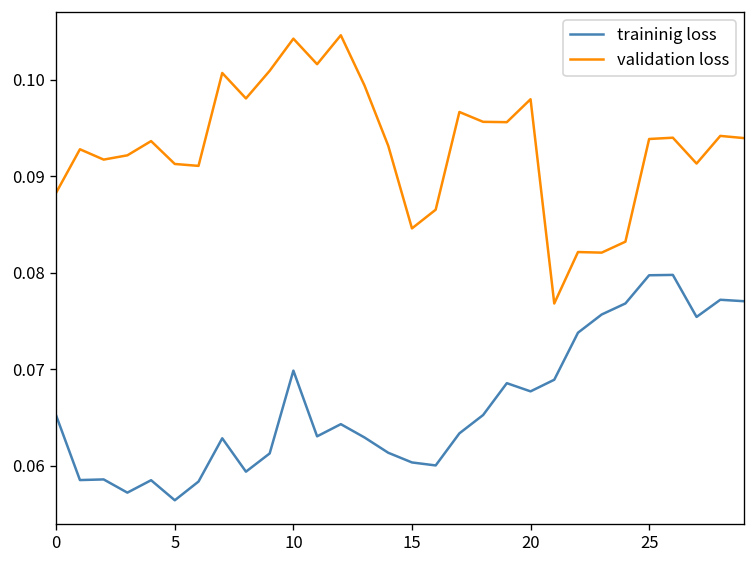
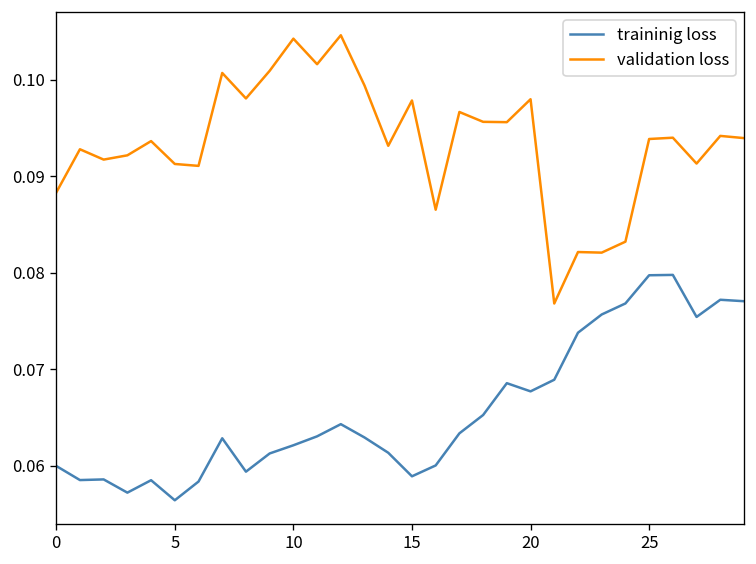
  {
    "traininig loss": {
-     "0": 0.065,
+     "0": 0.060,
      "5": 0.056,
-     "10": 0.070,
-     "15": 0.060,
+     "10": 0.062,
+     "15": 0.059,
      "20": 0.068,
      "25": 0.080
    },
    "validation loss": {
      "0": 0.088,
      "5": 0.091,
      "10": 0.104,
-     "15": 0.085,
+     "15": 0.098,
      "20": 0.098,
      "25": 0.094
    }
  }
